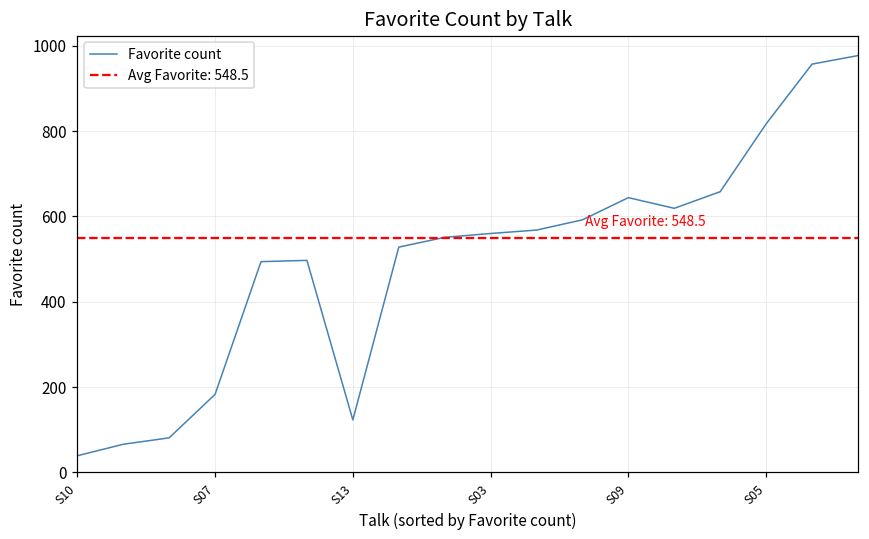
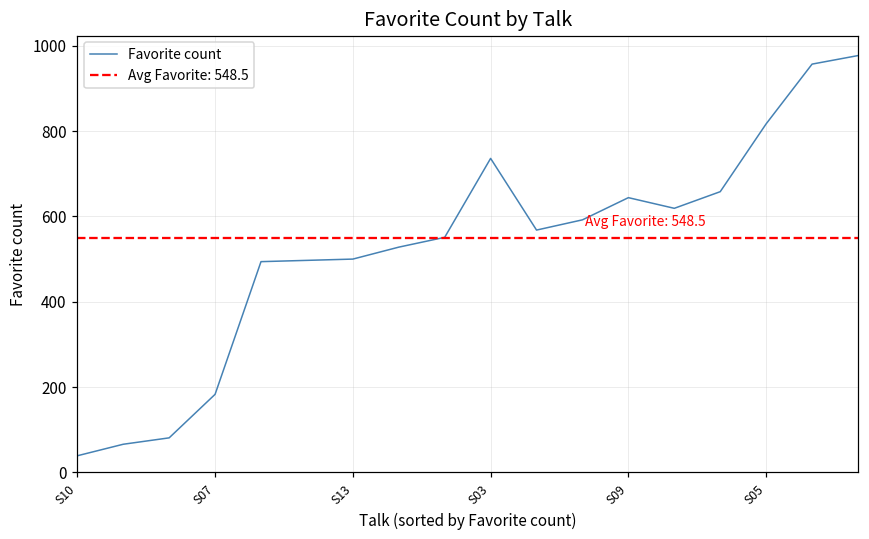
  {
    "S10": 40,
    "S07": 180,
-   "S13": 120,
-   "S03": 560,
+   "S13": 500,
+   "S03": 740,
    "S09": 640,
    "S05": 820
  }
